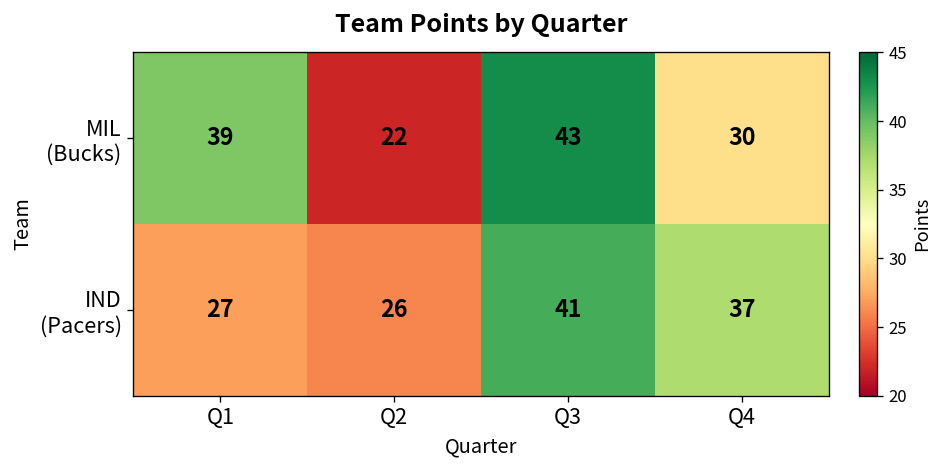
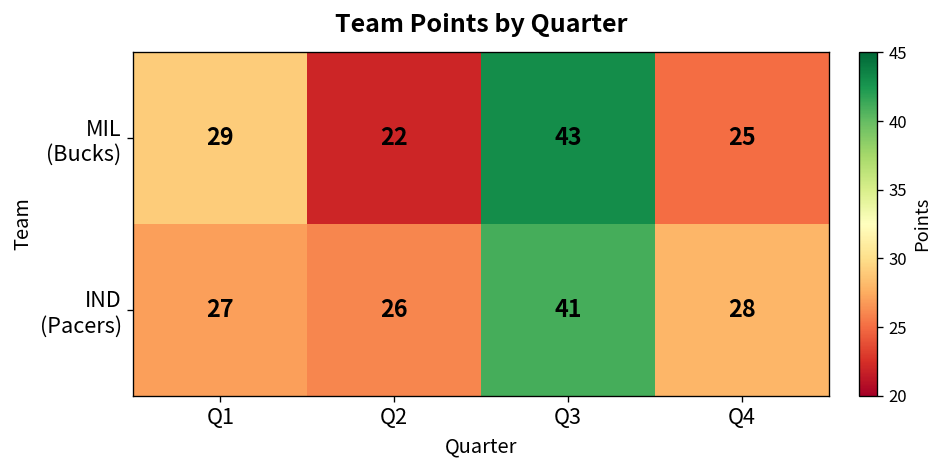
  {
    "MIL (Bucks)": {
-     "Q1": 39,
+     "Q1": 29,
      "Q2": 22,
      "Q3": 43,
-     "Q4": 30
+     "Q4": 25
    },
    "IND (Pacers)": {
      "Q1": 27,
      "Q2": 26,
      "Q3": 41,
-     "Q4": 37
+     "Q4": 28
    }
  }
